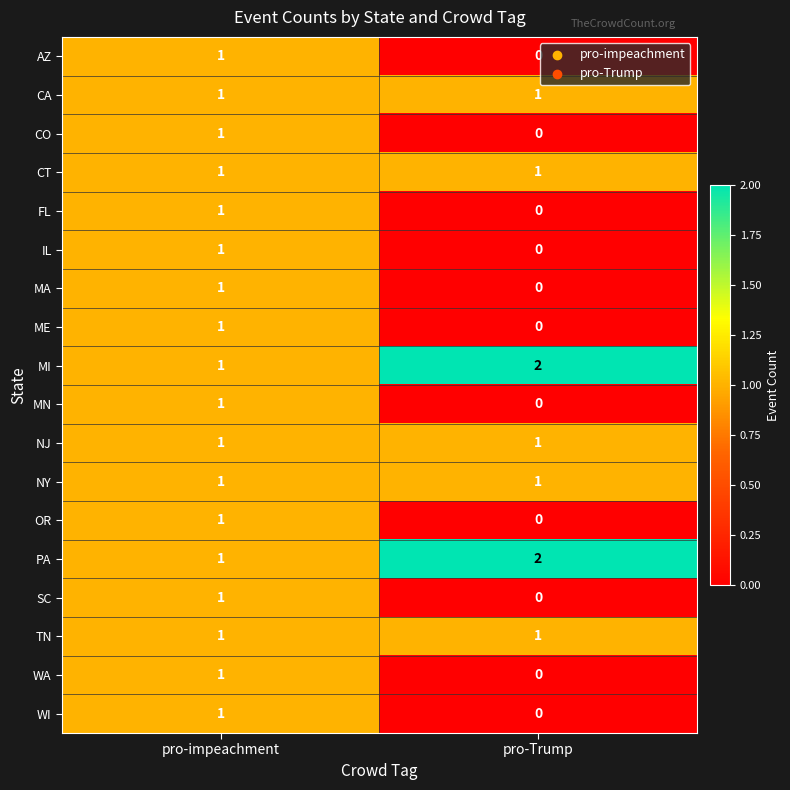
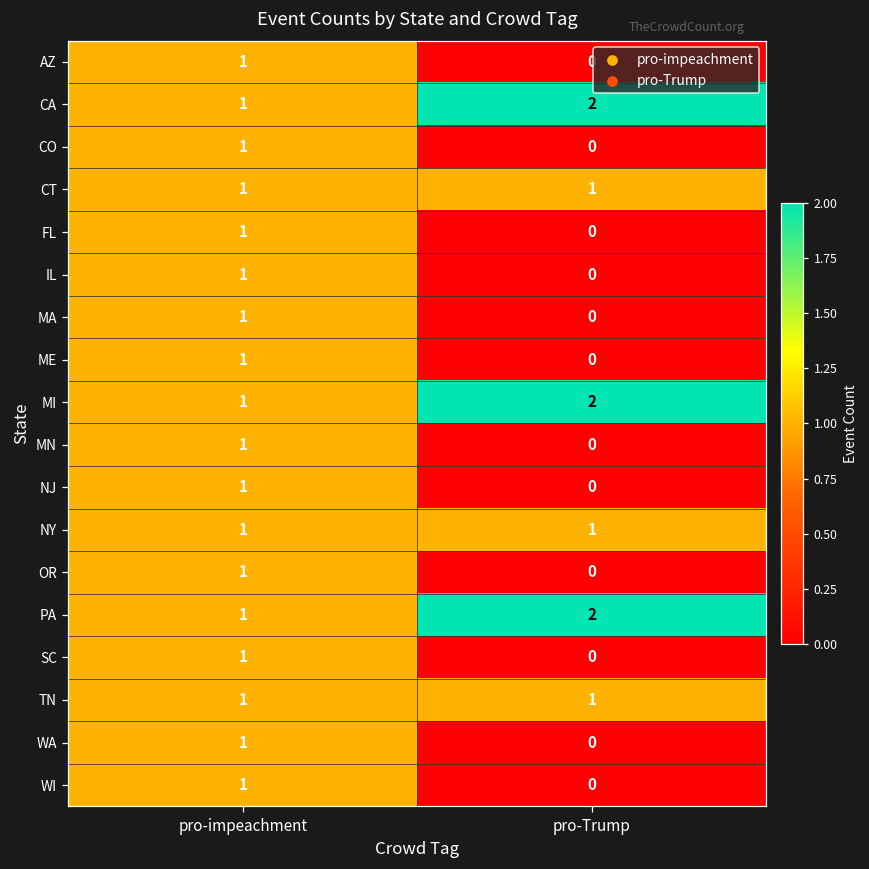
  {
    "AZ": {
      "pro-impeachment": 1
    },
    "CA": {
      "pro-impeachment": 1,
-     "pro-Trump": 1
+     "pro-Trump": 2
    },
    "CO": {
      "pro-impeachment": 1,
      "pro-Trump": 0
    },
    "CT": {
      "pro-impeachment": 1,
      "pro-Trump": 1
    },
    "FL": {
      "pro-impeachment": 1,
      "pro-Trump": 0
    },
    "IL": {
      "pro-impeachment": 1,
      "pro-Trump": 0
    },
    "MA": {
      "pro-impeachment": 1,
      "pro-Trump": 0
    },
    "ME": {
      "pro-impeachment": 1,
      "pro-Trump": 0
    },
    "MI": {
      "pro-impeachment": 1,
      "pro-Trump": 2
    },
    "MN": {
      "pro-impeachment": 1,
      "pro-Trump": 0
    },
    "NJ": {
      "pro-impeachment": 1,
-     "pro-Trump": 1
+     "pro-Trump": 0
    },
    "NY": {
      "pro-impeachment": 1,
      "pro-Trump": 1
    },
    "OR": {
      "pro-impeachment": 1,
      "pro-Trump": 0
    },
    "PA": {
      "pro-impeachment": 1,
      "pro-Trump": 2
    },
    "SC": {
      "pro-impeachment": 1,
      "pro-Trump": 0
    },
    "TN": {
      "pro-impeachment": 1,
      "pro-Trump": 1
    },
    "WA": {
      "pro-impeachment": 1,
      "pro-Trump": 0
    },
    "WI": {
      "pro-impeachment": 1,
      "pro-Trump": 0
    }
  }
